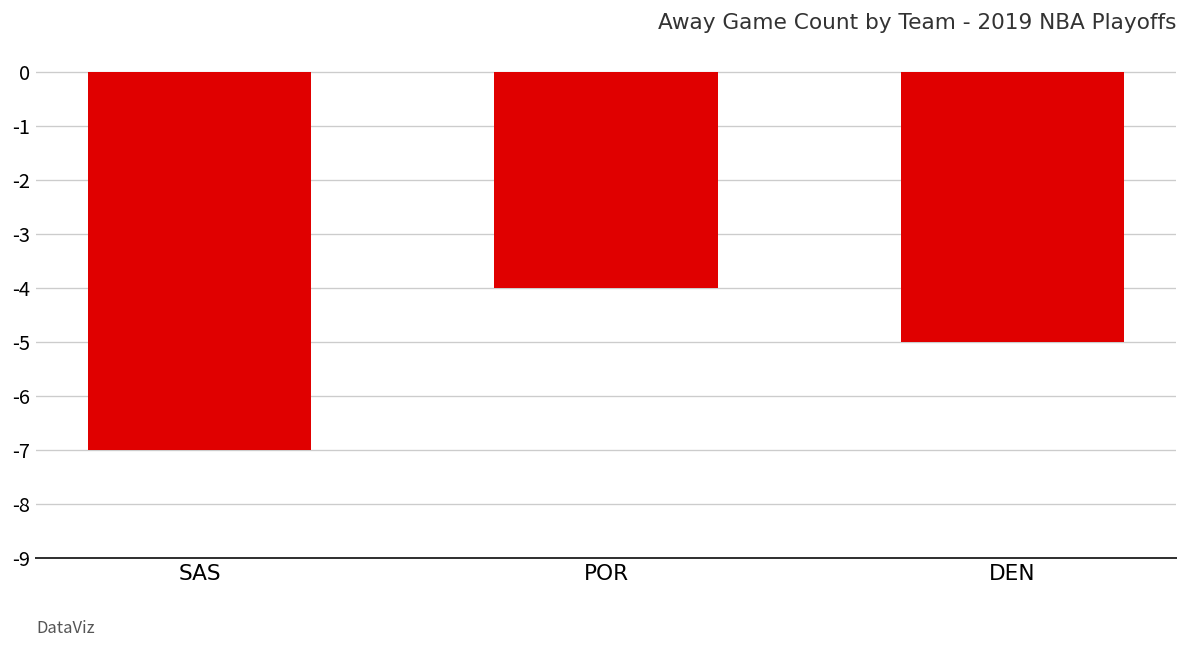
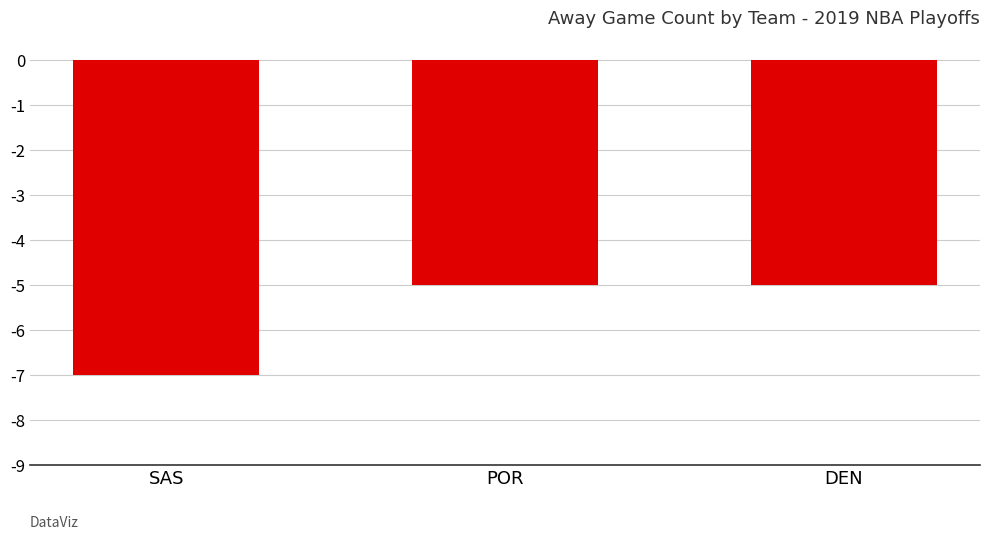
  {
    "SAS": -7,
-   "POR": -4,
+   "POR": -5,
    "DEN": -5
  }
